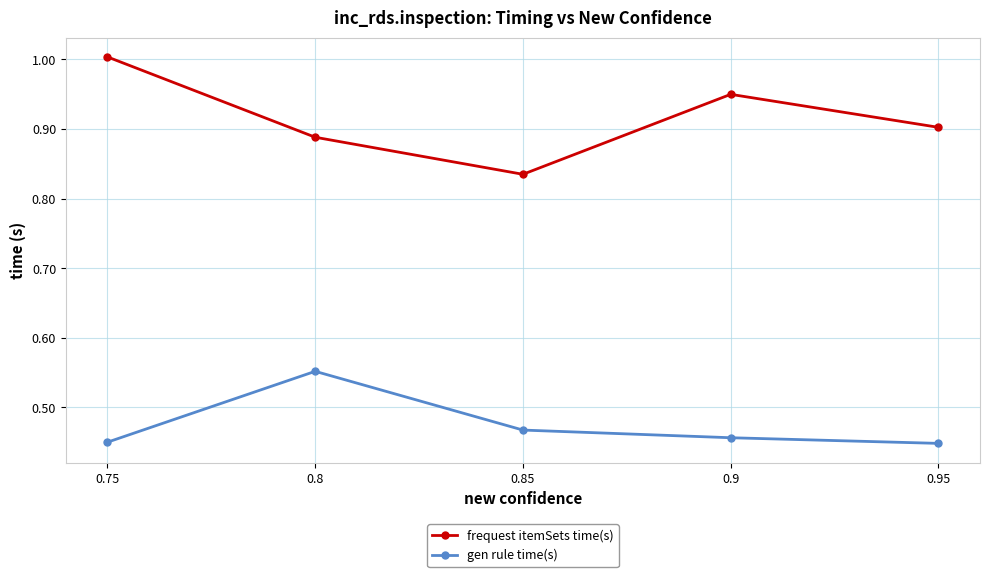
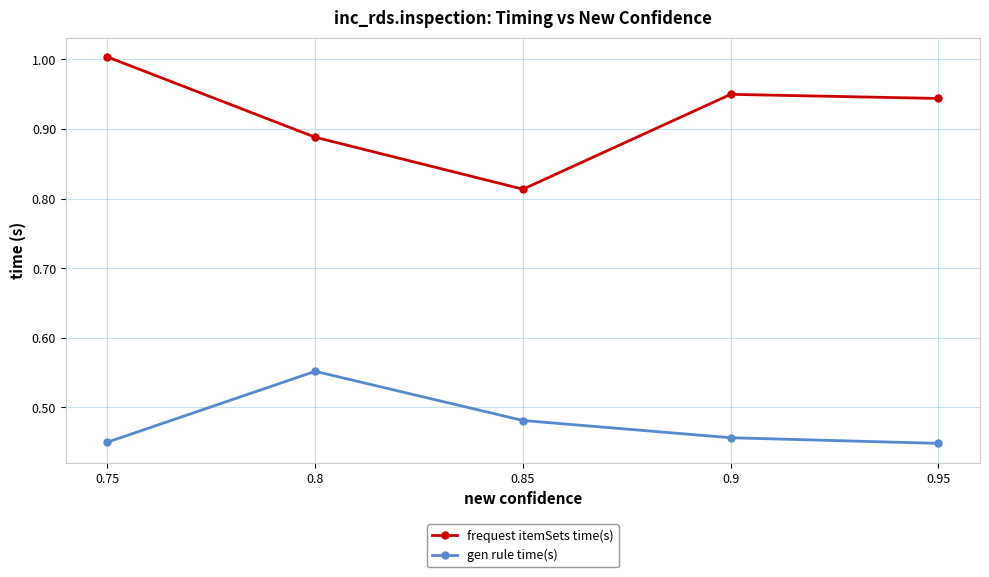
  {
    "frequest itemSets time(s)": {
      "0.75": 1.00,
      "0.8": 0.89,
-     "0.85": 0.84,
+     "0.85": 0.81,
      "0.9": 0.95,
-     "0.95": 0.90
+     "0.95": 0.94
    },
    "gen rule time(s)": {
      "0.75": 0.45,
      "0.8": 0.55,
-     "0.85": 0.47,
+     "0.85": 0.48,
      "0.9": 0.46,
      "0.95": 0.45
    }
  }
